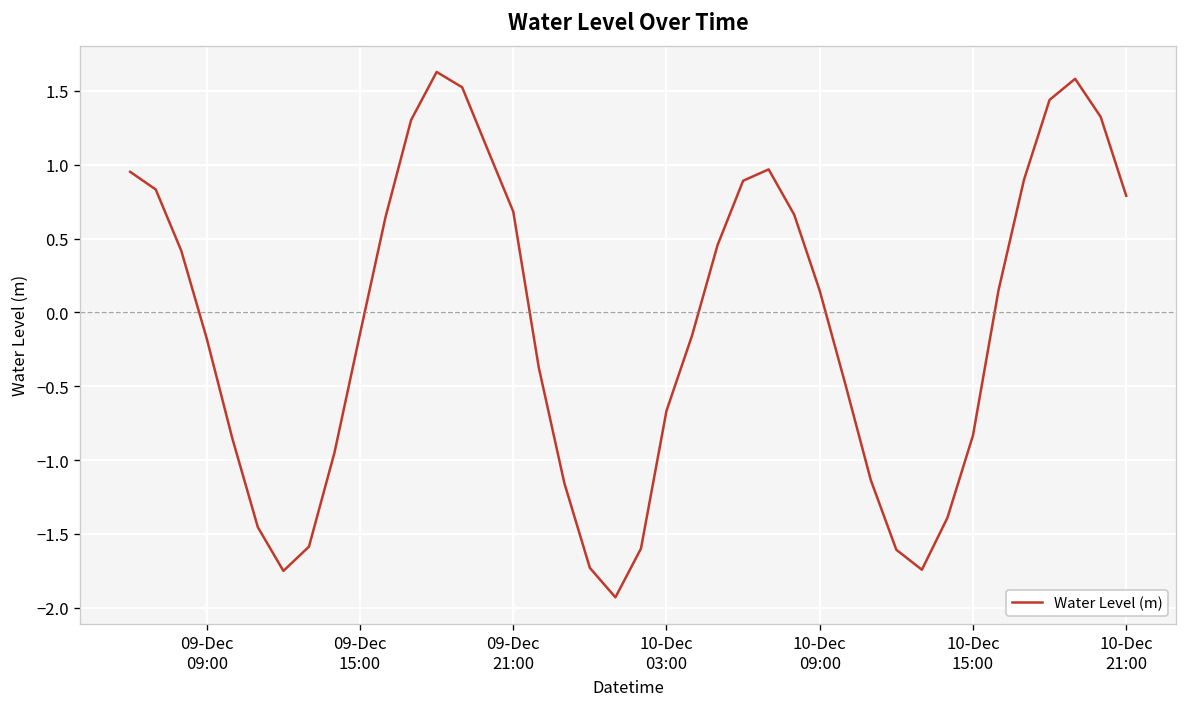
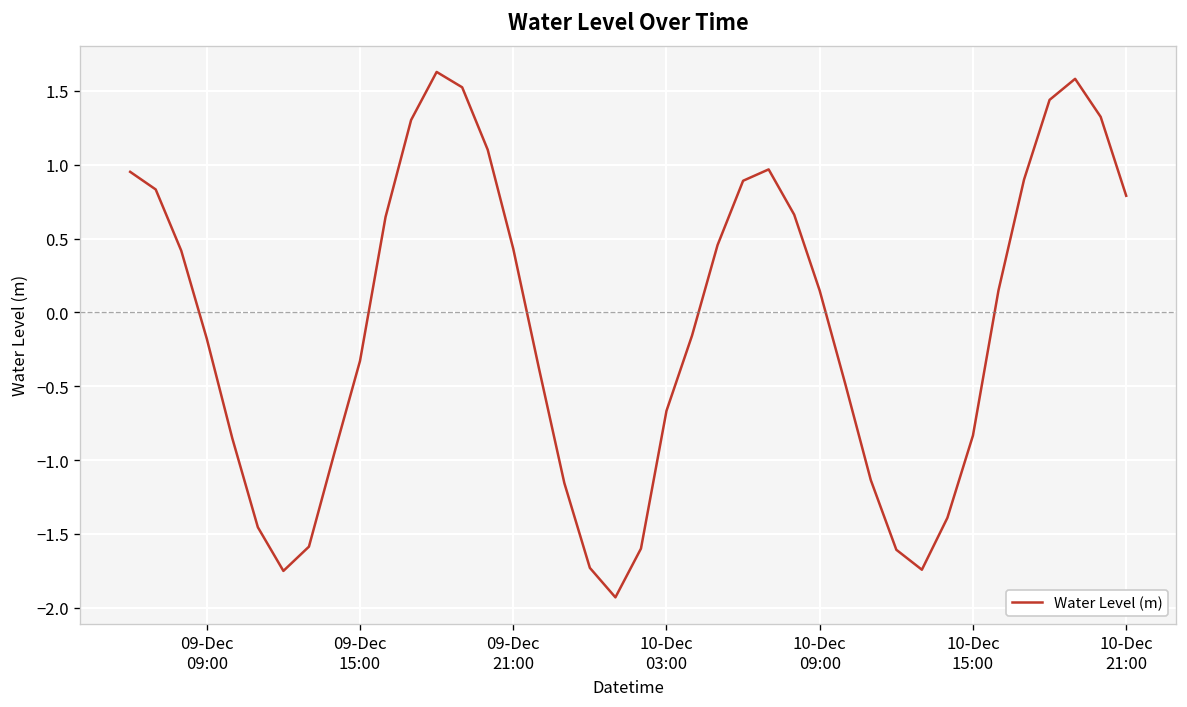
  {
    "09-Dec 09:00": -0.18,
-   "09-Dec 15:00": -0.14,
-   "09-Dec 21:00": 0.68,
+   "09-Dec 15:00": -0.33,
+   "09-Dec 21:00": 0.43,
    "10-Dec 03:00": -0.67,
    "10-Dec 09:00": 0.15,
    "10-Dec 15:00": -0.83,
    "10-Dec 21:00": 0.79
  }
